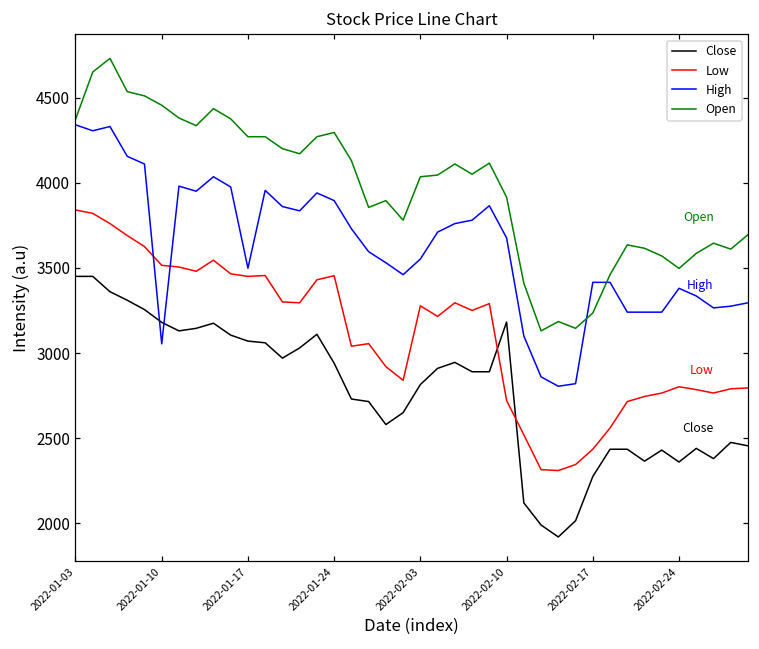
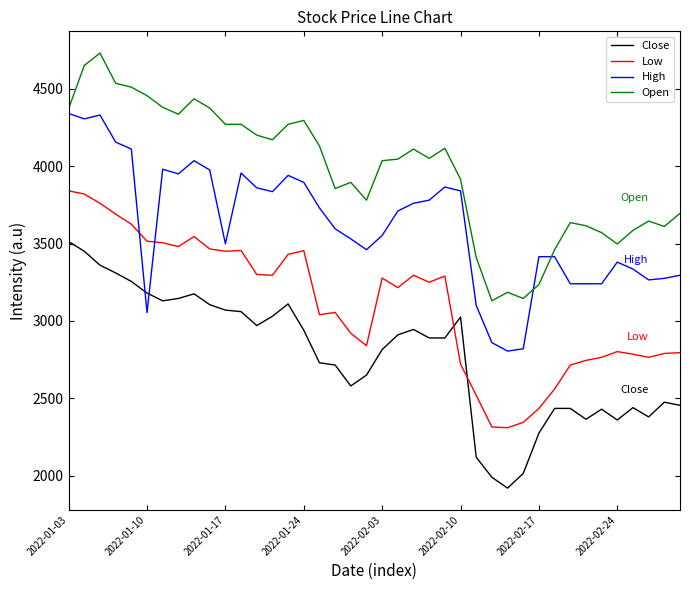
  {
    "Close": {
-     "2022-01-03": 3450,
+     "2022-01-03": 3510,
      "2022-01-10": 3180,
      "2022-01-17": 3070,
      "2022-01-24": 2940,
      "2022-02-03": 2820,
-     "2022-02-10": 3180,
+     "2022-02-10": 3030,
      "2022-02-17": 2280,
      "2022-02-24": 2360
    },
    "Low": {
      "2022-01-03": 3840,
      "2022-01-10": 3520,
      "2022-01-17": 3450,
      "2022-01-24": 3450,
      "2022-02-03": 3280,
      "2022-02-10": 2720,
      "2022-02-17": 2440,
      "2022-02-24": 2800
    },
    "High": {
      "2022-01-03": 4340,
      "2022-01-10": 3050,
      "2022-01-17": 3500,
      "2022-01-24": 3900,
      "2022-02-03": 3550,
-     "2022-02-10": 3680,
+     "2022-02-10": 3840,
      "2022-02-17": 3420,
      "2022-02-24": 3380
    },
    "Open": {
      "2022-01-03": 4370,
      "2022-01-10": 4460,
      "2022-01-17": 4270,
      "2022-01-24": 4300,
      "2022-02-03": 4040,
      "2022-02-10": 3920,
      "2022-02-17": 3240,
      "2022-02-24": 3500
    }
  }
